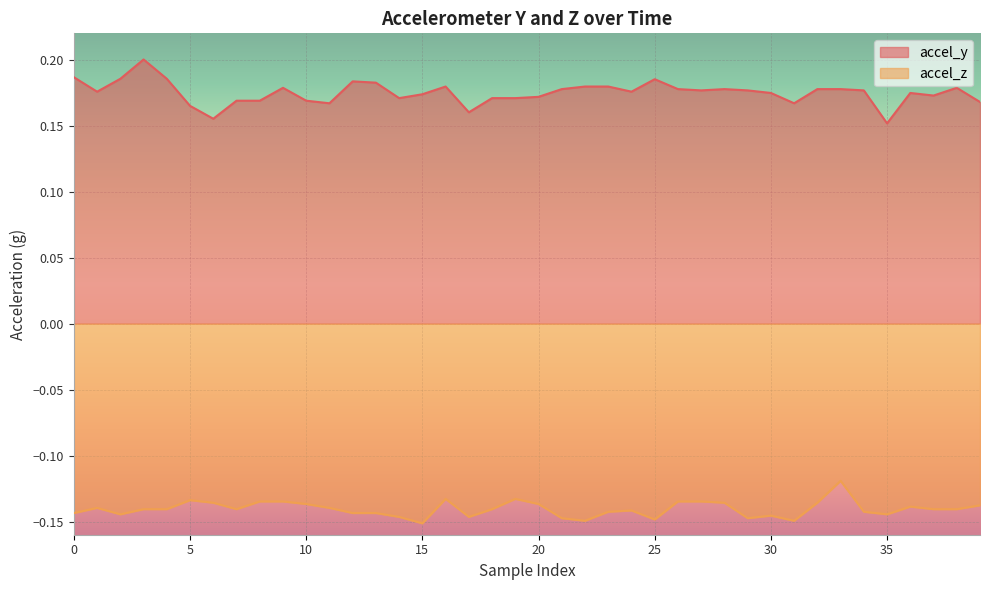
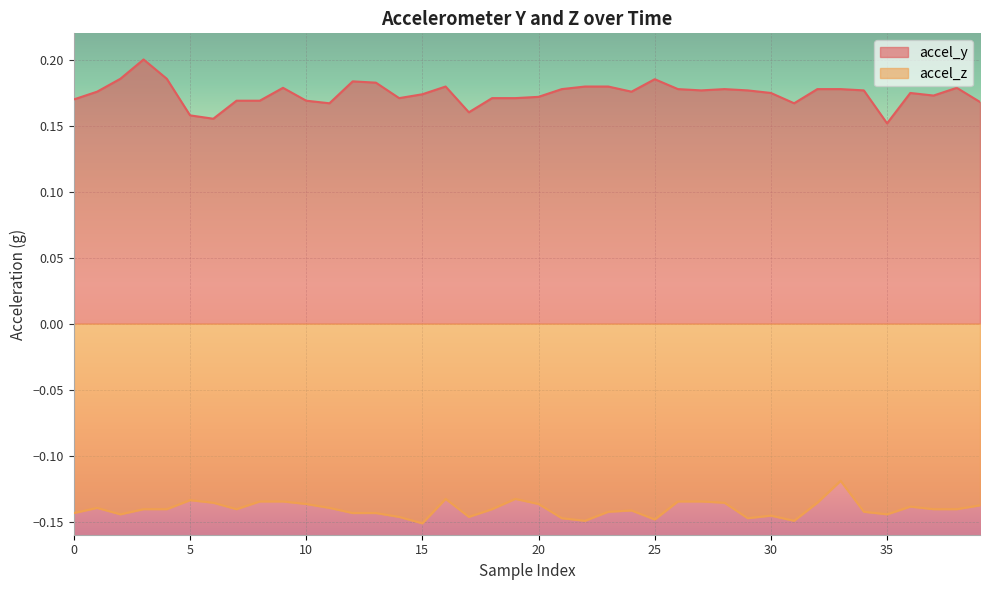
  {
    "accel_y": {
-     "0": 0.187,
-     "5": 0.165,
+     "0": 0.170,
+     "5": 0.158,
      "10": 0.169,
      "15": 0.174,
      "20": 0.172,
      "25": 0.185,
      "30": 0.175,
      "35": 0.152
    }
  }
